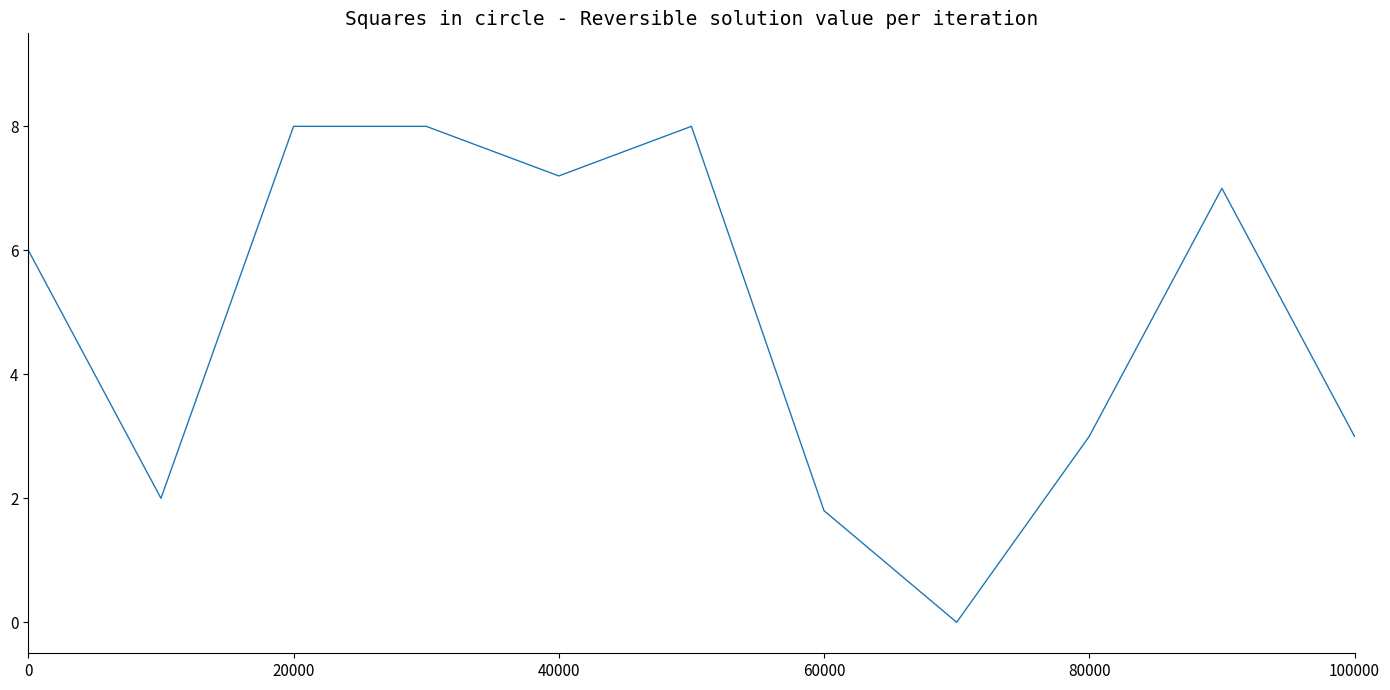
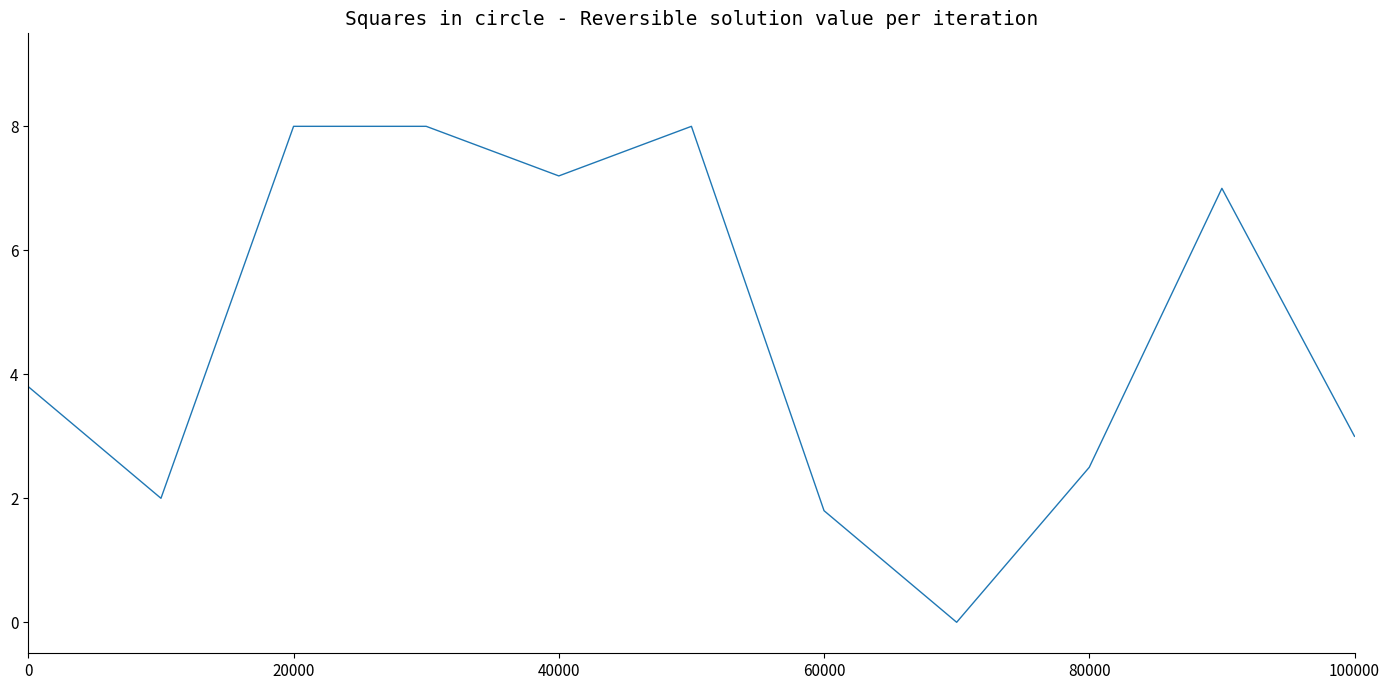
  {
-   "0": 6.0,
+   "0": 3.8,
    "20000": 8.0,
    "40000": 7.2,
    "60000": 1.8,
-   "80000": 3.0,
+   "80000": 2.5,
    "100000": 3.0
  }
